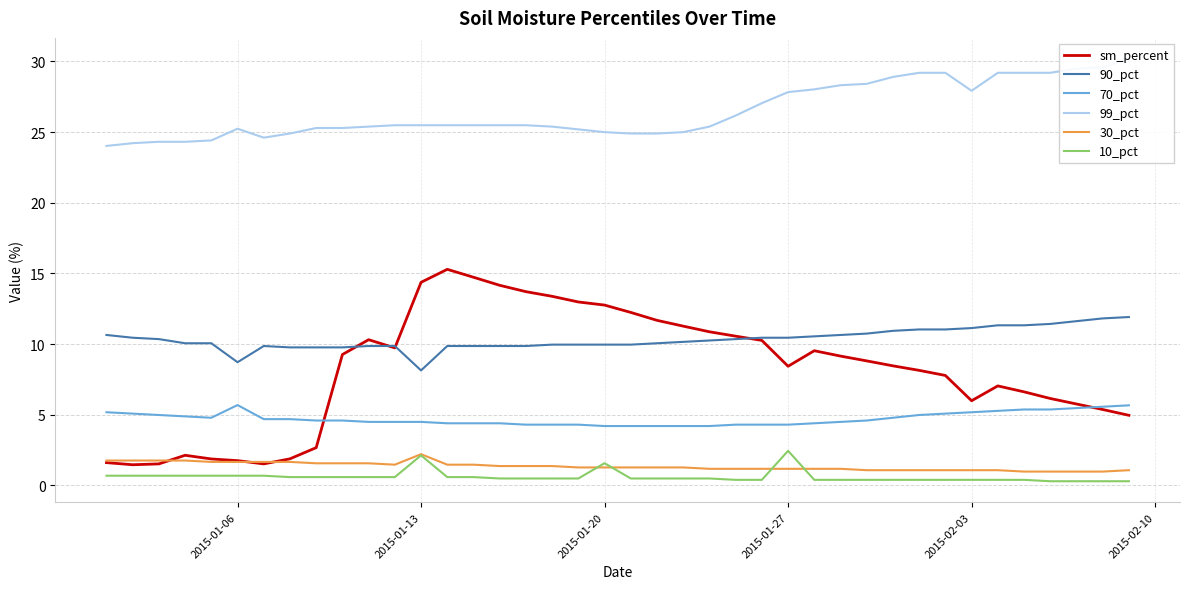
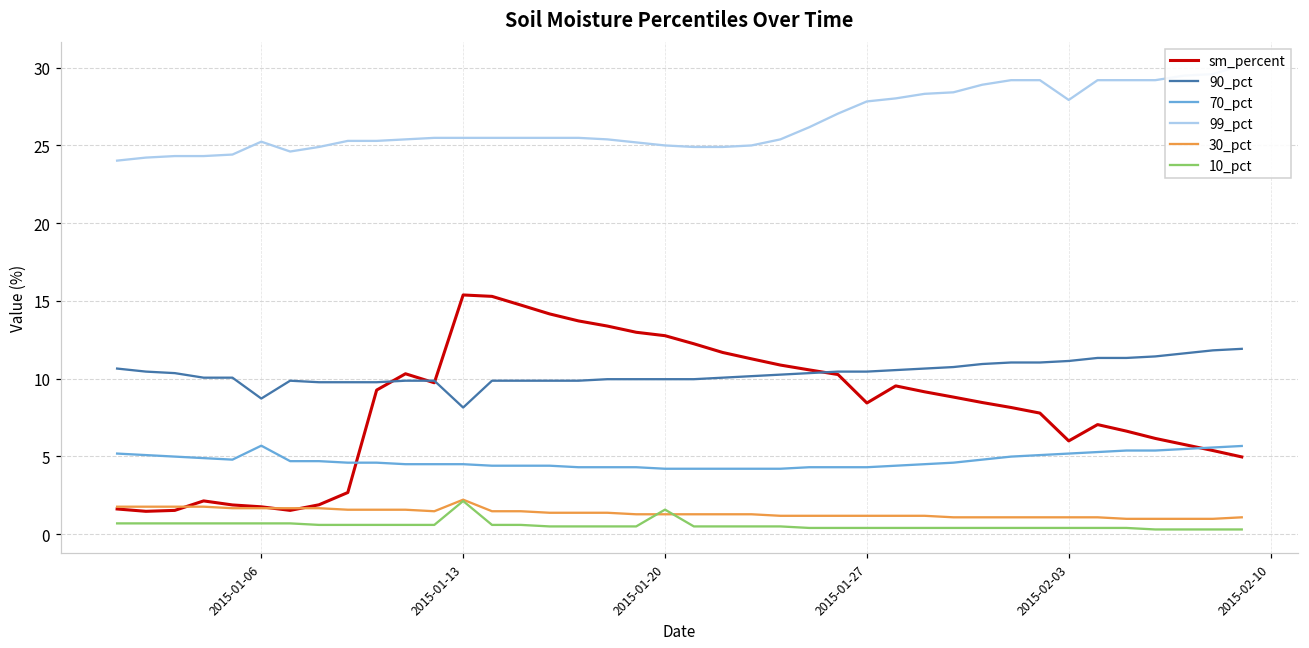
  {
    "sm_percent": {
-     "2015-01-13": 14.4,
+     "2015-01-13": 15.4,
      "2015-01-20": 12.8,
      "2015-01-27": 8.4,
      "2015-02-03": 6.0
    },
    "90_pct": {
      "2015-01-06": 8.7,
      "2015-01-13": 8.1,
      "2015-01-20": 10.0,
      "2015-01-27": 10.4,
      "2015-02-03": 11.1
    },
    "70_pct": {
      "2015-01-06": 5.7,
      "2015-01-13": 4.5,
      "2015-01-20": 4.2,
      "2015-01-27": 4.3,
      "2015-02-03": 5.2
    },
    "99_pct": {
      "2015-01-06": 25.2,
      "2015-01-13": 25.5,
      "2015-01-20": 25.0,
      "2015-01-27": 27.8,
      "2015-02-03": 27.9
    },
    "30_pct": {
      "2015-01-20": 1.3,
      "2015-01-27": 1.2,
      "2015-02-03": 1.1
    },
    "10_pct": {
      "2015-01-06": 0.7,
      "2015-01-20": 1.6,
-     "2015-01-27": 2.4,
+     "2015-01-27": 0.4,
      "2015-02-03": 0.4
    }
  }
